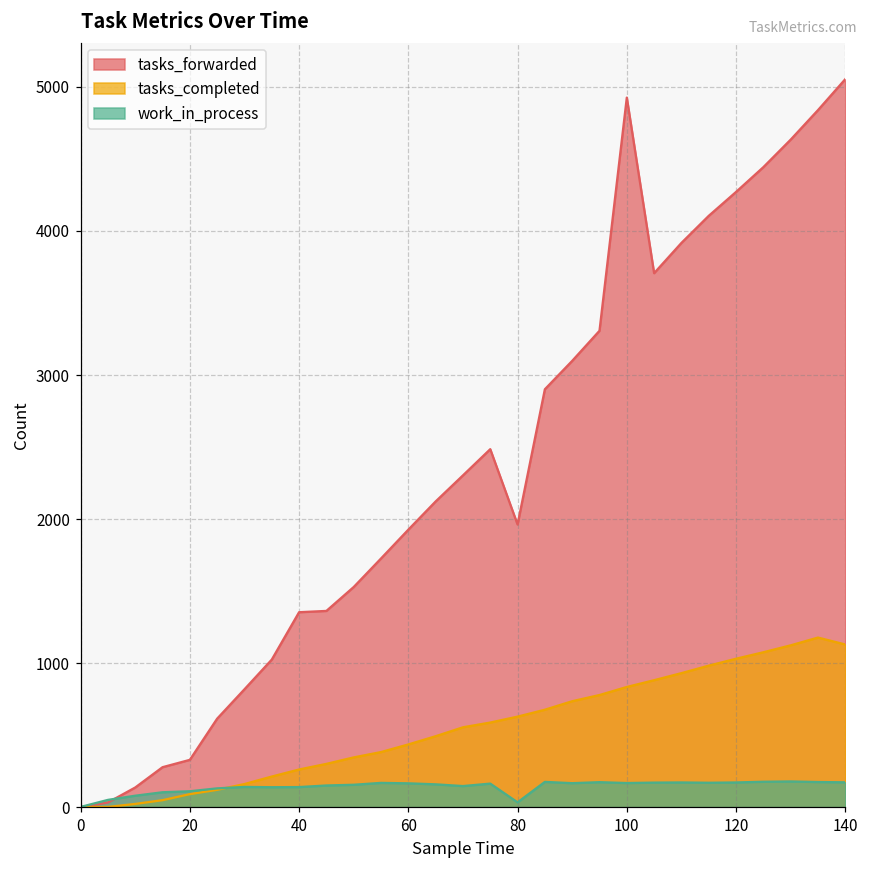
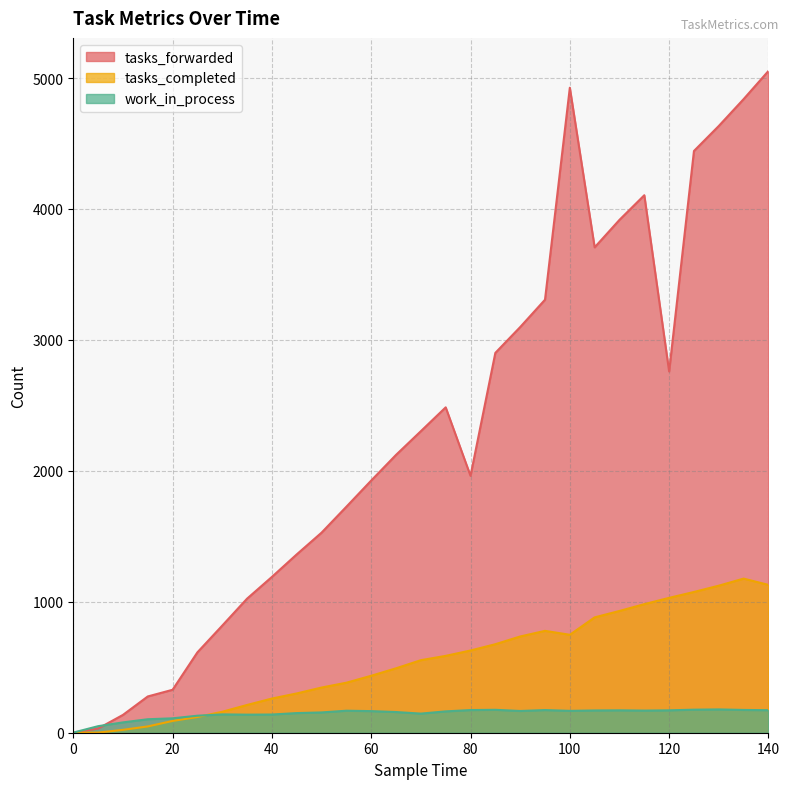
  {
    "tasks_forwarded": {
      "20": 330,
-     "40": 1350,
+     "40": 1190,
      "60": 1930,
      "80": 1960,
      "100": 4930,
-     "120": 4270,
+     "120": 2760,
      "140": 5050
    },
    "tasks_completed": {
      "20": 90,
      "40": 260,
      "60": 440,
      "80": 630,
-     "100": 830,
+     "100": 750,
      "120": 1030,
      "140": 1130
    },
    "work_in_process": {
      "20": 110,
      "40": 140,
      "60": 170,
-     "80": 30,
+     "80": 170,
      "100": 170,
      "120": 170,
      "140": 170
    }
  }
